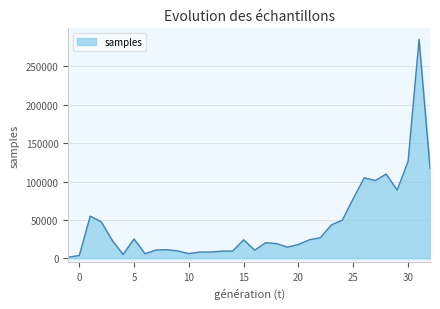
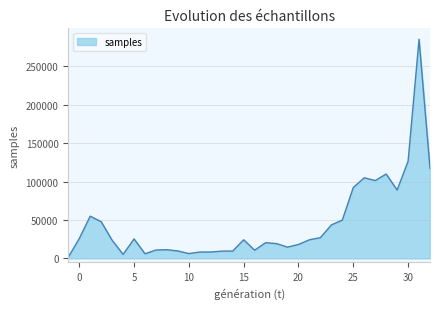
  {
-   "0": 0,
+   "0": 30000,
    "5": 30000,
    "10": 10000,
    "15": 20000,
    "20": 20000,
-   "25": 80000,
+   "25": 90000,
    "30": 130000
  }
